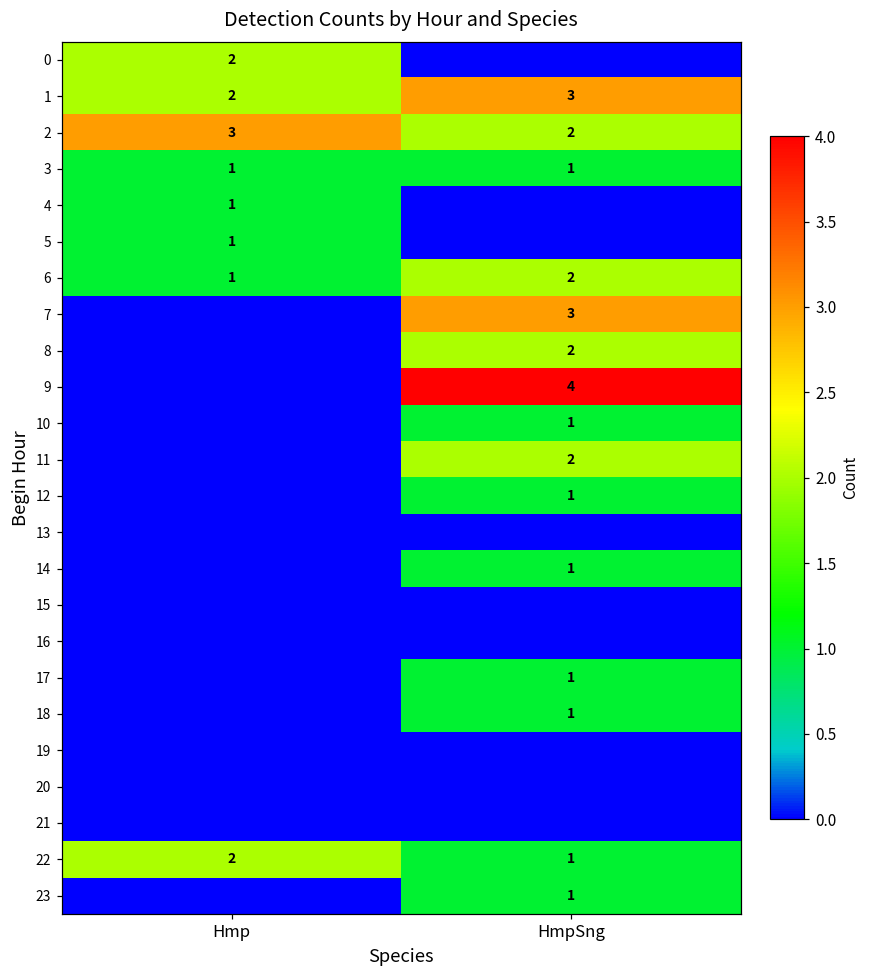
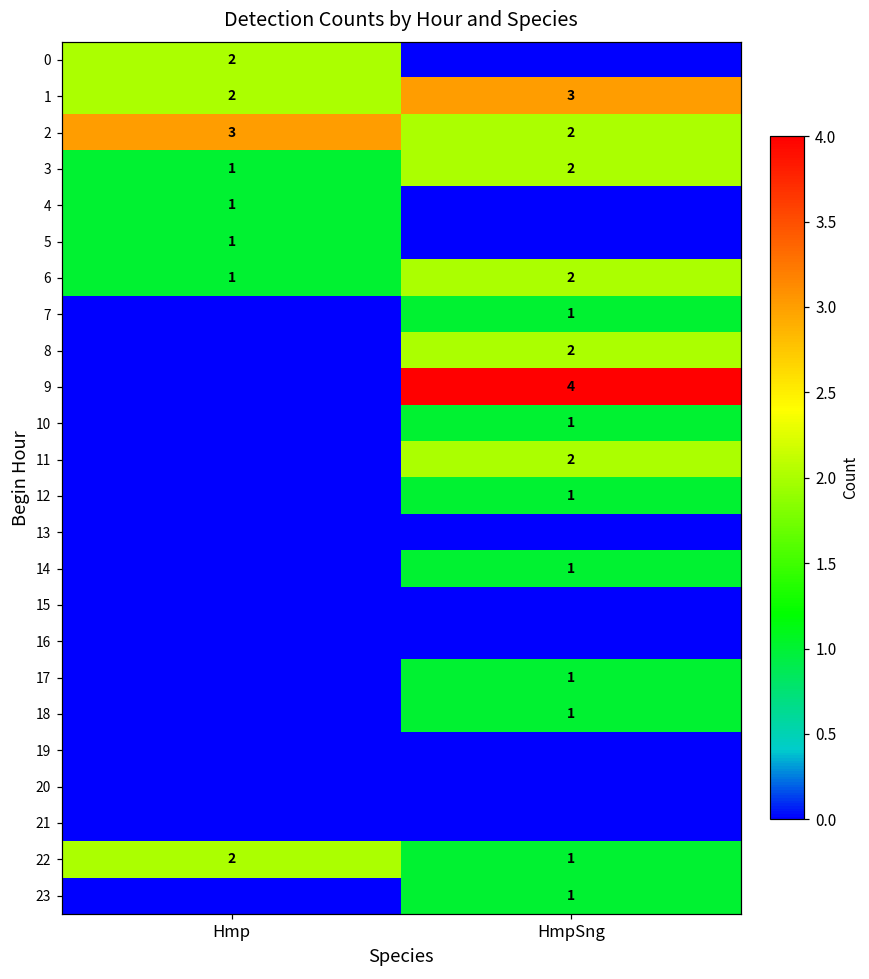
  {
    "0": {
      "Hmp": 2
    },
    "1": {
      "Hmp": 2,
      "HmpSng": 3
    },
    "2": {
      "Hmp": 3,
      "HmpSng": 2
    },
    "3": {
      "Hmp": 1,
-     "HmpSng": 1
+     "HmpSng": 2
    },
    "4": {
      "Hmp": 1
    },
    "5": {
      "Hmp": 1
    },
    "6": {
      "Hmp": 1,
      "HmpSng": 2
    },
    "7": {
-     "HmpSng": 3
+     "HmpSng": 1
    },
    "8": {
      "HmpSng": 2
    },
    "9": {
      "HmpSng": 4
    },
    "10": {
      "HmpSng": 1
    },
    "11": {
      "HmpSng": 2
    },
    "12": {
      "HmpSng": 1
    },
    "14": {
      "HmpSng": 1
    },
    "17": {
      "HmpSng": 1
    },
    "18": {
      "HmpSng": 1
    },
    "22": {
      "Hmp": 2,
      "HmpSng": 1
    },
    "23": {
      "HmpSng": 1
    }
  }
